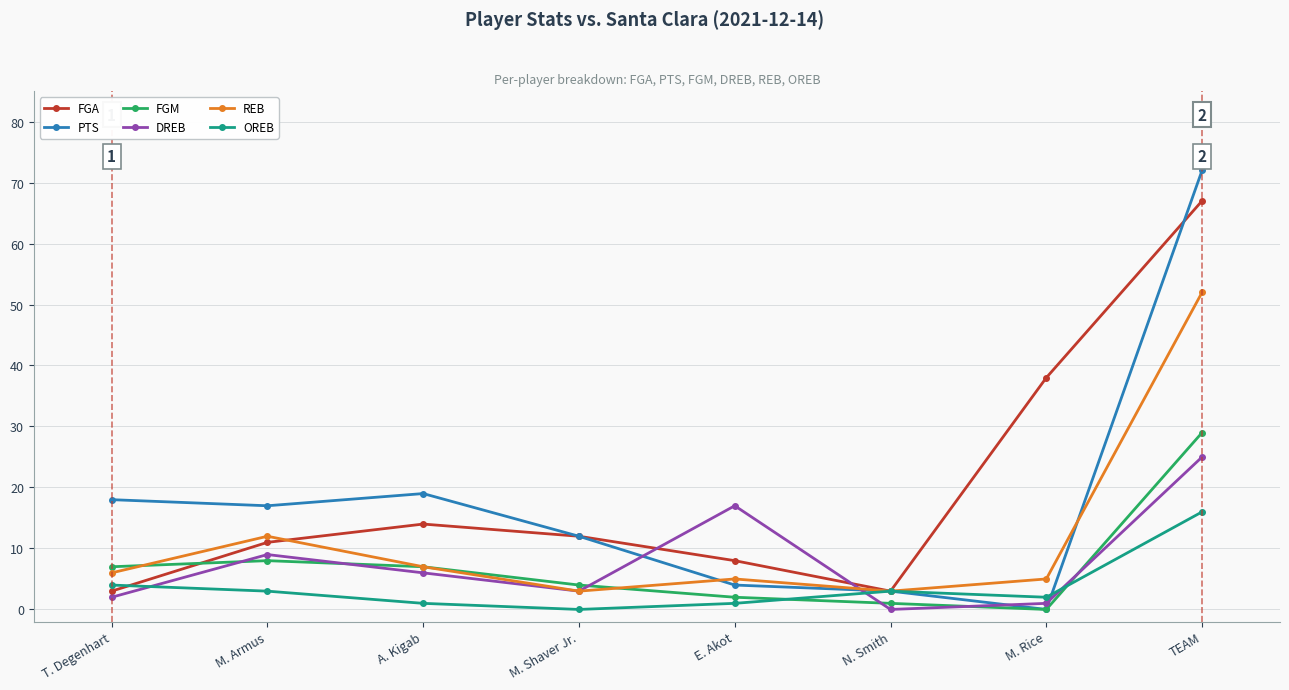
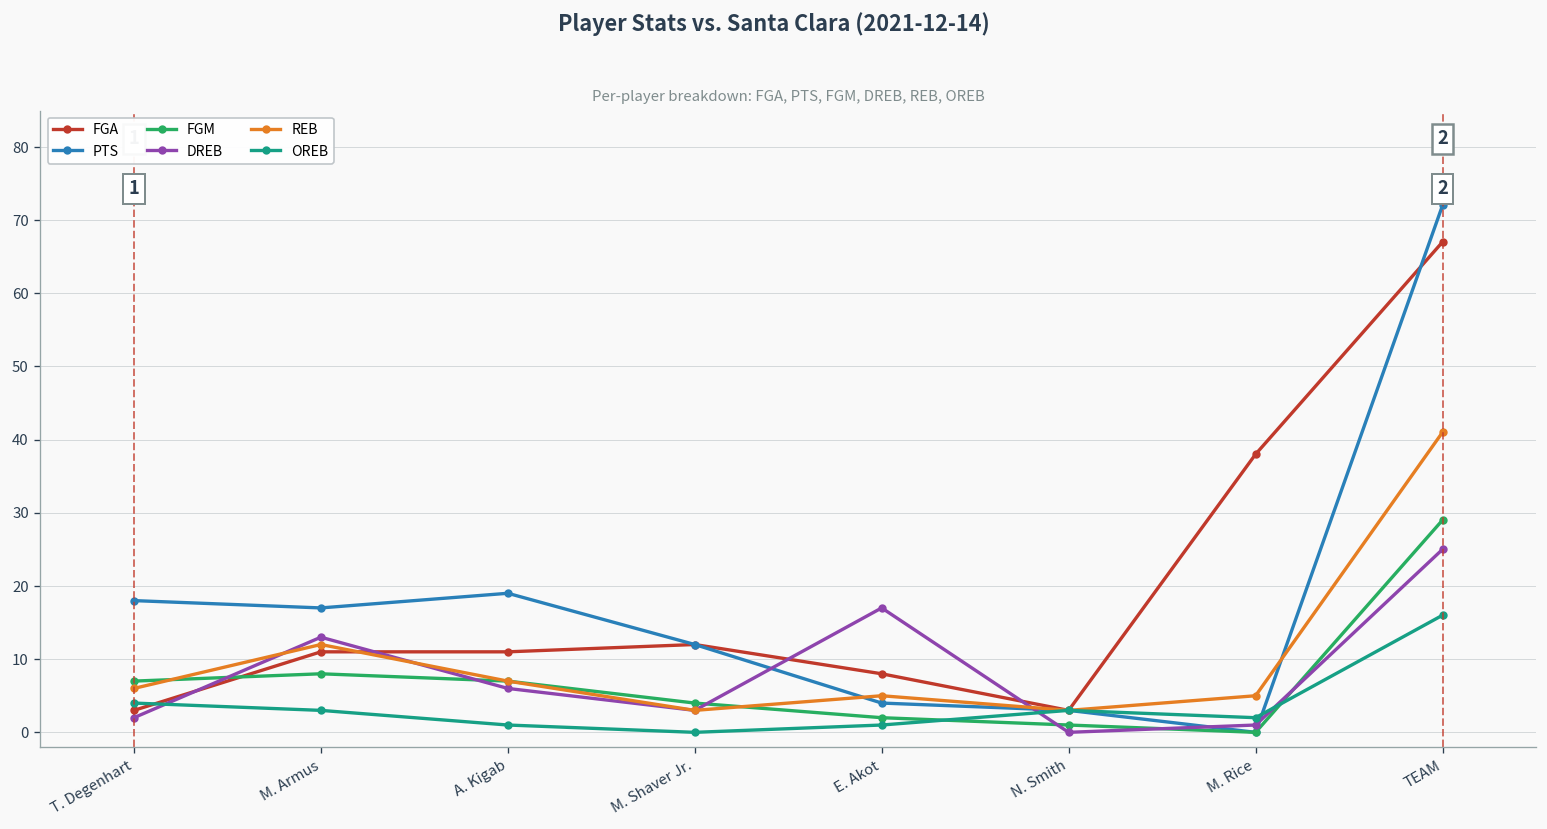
  {
    "FGA": {
      "T. Degenhart": 3,
      "M. Armus": 11,
-     "A. Kigab": 14,
+     "A. Kigab": 11,
      "E. Akot": 8,
      "M. Rice": 38,
      "TEAM": 67
    },
    "PTS": {
      "T. Degenhart": 18,
      "M. Armus": 17,
      "A. Kigab": 19,
      "E. Akot": 4
    },
    "DREB": {
      "T. Degenhart": 2,
-     "M. Armus": 9,
+     "M. Armus": 13,
      "A. Kigab": 6,
      "E. Akot": 17,
      "N. Smith": 0,
      "M. Rice": 1,
      "TEAM": 25
    },
    "REB": {
      "T. Degenhart": 6,
      "M. Armus": 12,
      "E. Akot": 5,
      "M. Rice": 5,
-     "TEAM": 52
+     "TEAM": 41
    }
  }
